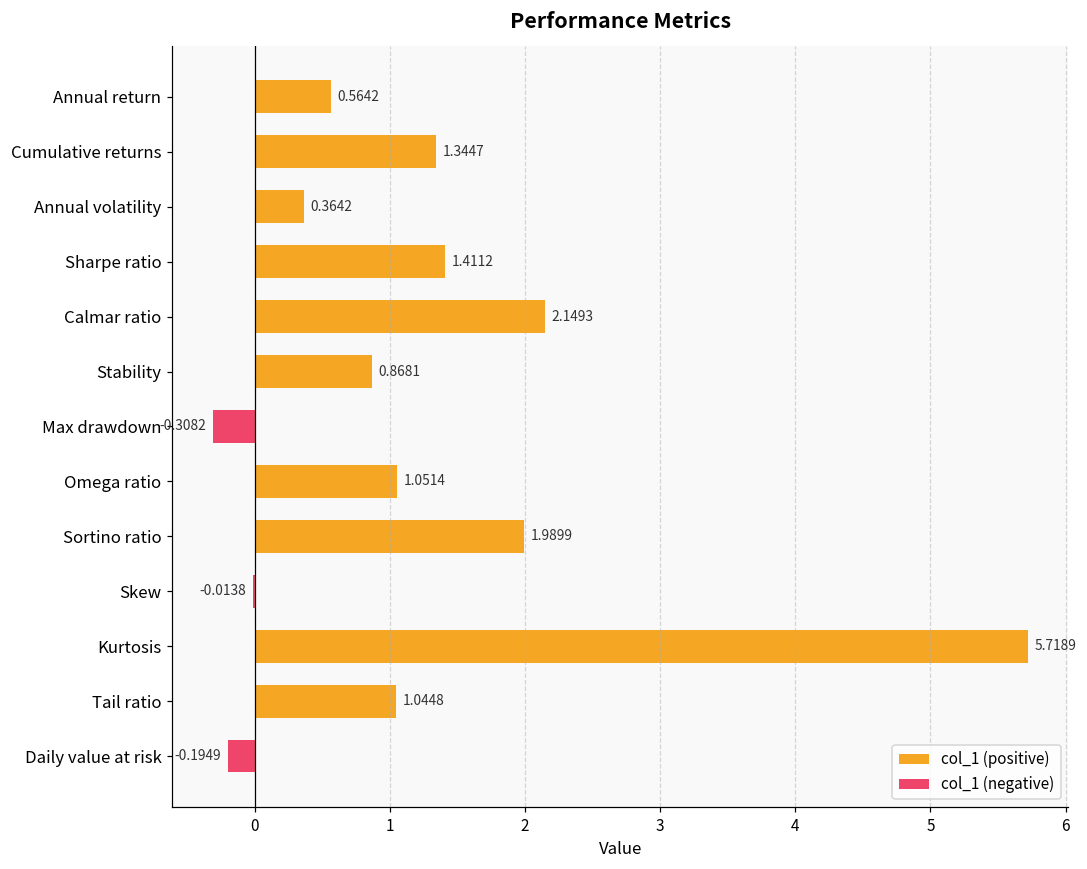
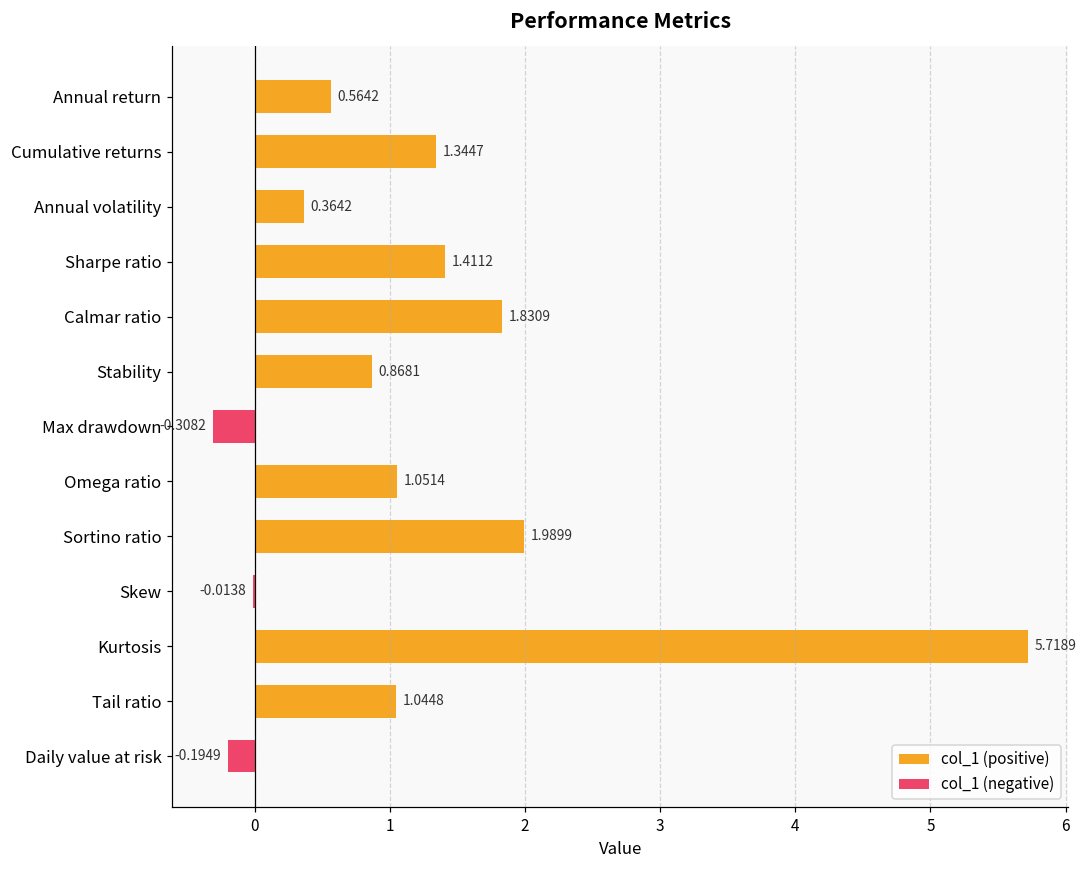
  {
    "col_1 (positive)": {
      "Annual return": 0.5642,
      "Cumulative returns": 1.3447,
      "Annual volatility": 0.3642,
      "Sharpe ratio": 1.4112,
-     "Calmar ratio": 2.1493,
+     "Calmar ratio": 1.8309,
      "Stability": 0.8681,
      "Omega ratio": 1.0514,
      "Sortino ratio": 1.9899,
      "Kurtosis": 5.7189,
      "Tail ratio": 1.0448
    },
    "col_1 (negative)": {
      "Max drawdown": -0.3082,
      "Skew": -0.0138,
      "Daily value at risk": -0.1949
    }
  }
